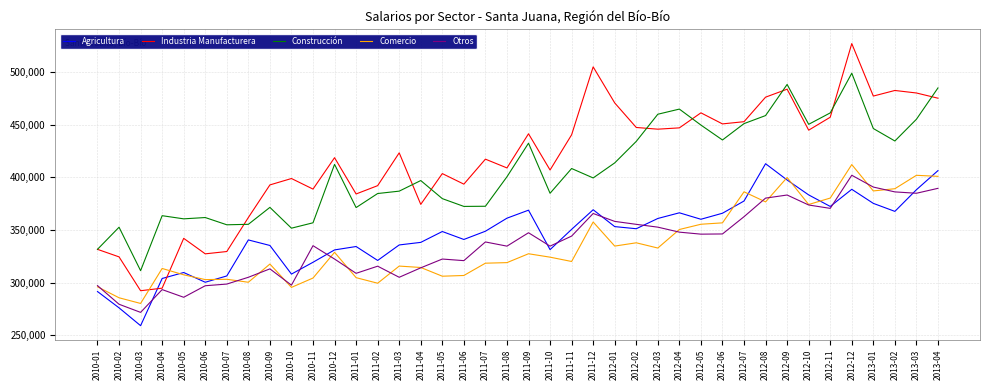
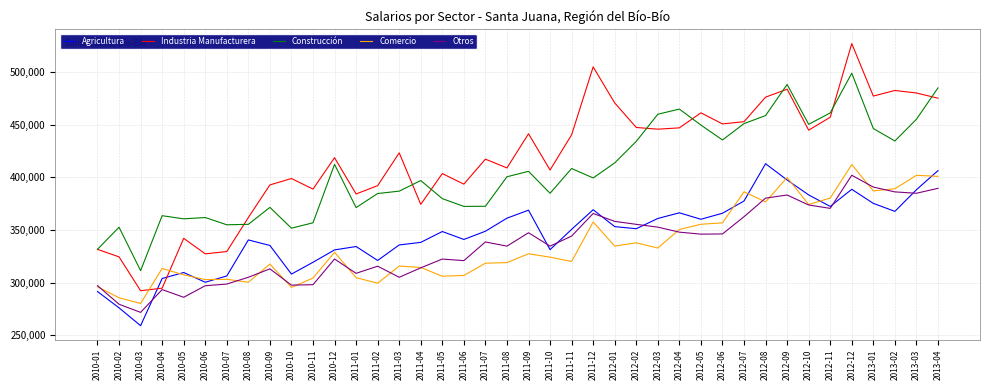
  {
    "Agricultura": {
      "2010-01": "292,000",
      "2010-02": "276,000",
      "2010-03": "259,000",
      "2010-04": "304,000",
      "2010-06": "300,000",
      "2010-07": "306,000",
      "2010-08": "341,000",
      "2010-09": "335,000",
      "2010-10": "308,000",
      "2010-11": "319,000",
      "2011-01": "334,000",
      "2011-02": "321,000",
      "2011-03": "336,000",
      "2011-04": "338,000",
      "2011-05": "349,000",
      "2011-06": "341,000",
      "2011-07": "349,000",
      "2011-08": "361,000",
      "2011-09": "369,000",
      "2011-10": "331,000",
      "2011-11": "351,000",
      "2011-12": "369,000",
      "2012-01": "353,000",
      "2012-02": "351,000",
      "2012-03": "361,000",
      "2012-04": "366,000",
      "2012-05": "360,000",
      "2012-06": "366,000",
      "2012-07": "378,000",
      "2012-08": "413,000",
      "2012-10": "383,000",
      "2012-12": "389,000",
      "2013-01": "375,000",
      "2013-02": "368,000",
      "2013-03": "388,000",
      "2013-04": "407,000"
    },
    "Industria Manufacturera": {
      "2010-02": "324,000",
      "2010-03": "292,000",
      "2010-05": "342,000",
      "2010-06": "327,000",
      "2010-07": "330,000",
      "2010-08": "362,000",
      "2010-09": "393,000",
      "2010-10": "399,000",
      "2010-11": "389,000",
      "2010-12": "419,000",
      "2011-01": "384,000",
      "2011-02": "392,000",
      "2011-03": "423,000",
      "2011-04": "374,000",
      "2011-05": "404,000",
      "2011-06": "394,000",
      "2011-07": "417,000",
      "2011-08": "409,000",
      "2011-09": "442,000",
      "2011-10": "407,000",
      "2011-11": "441,000",
      "2011-12": "505,000",
      "2012-01": "471,000",
      "2012-02": "448,000",
      "2012-03": "446,000",
      "2012-04": "447,000",
      "2012-05": "461,000",
      "2012-06": "451,000",
      "2012-08": "476,000",
      "2012-09": "484,000",
      "2012-10": "445,000",
      "2012-11": "457,000",
      "2012-12": "527,000",
      "2013-01": "477,000",
      "2013-02": "483,000",
      "2013-03": "480,000",
      "2013-04": "475,000"
    },
    "Construcción": {
      "2010-02": "353,000",
      "2010-03": "311,000",
      "2010-04": "364,000",
      "2010-05": "361,000",
      "2010-06": "362,000",
      "2010-07": "355,000",
      "2010-08": "355,000",
      "2010-09": "372,000",
      "2010-10": "352,000",
      "2010-11": "357,000",
      "2010-12": "412,000",
      "2011-01": "371,000",
      "2011-02": "385,000",
      "2011-03": "387,000",
      "2011-04": "397,000",
      "2011-05": "380,000",
      "2011-06": "372,000",
      "2011-07": "373,000",
      "2011-08": "401,000",
-     "2011-09": "433,000",
+     "2011-09": "406,000",
      "2011-10": "385,000",
      "2011-11": "409,000",
      "2011-12": "400,000",
      "2012-01": "414,000",
      "2012-02": "434,000",
      "2012-03": "460,000",
      "2012-04": "465,000",
      "2012-05": "450,000",
      "2012-06": "436,000",
      "2012-08": "459,000",
      "2012-09": "488,000",
      "2012-10": "451,000",
      "2012-11": "461,000",
      "2012-12": "499,000",
      "2013-01": "447,000",
      "2013-02": "435,000",
      "2013-03": "455,000",
      "2013-04": "485,000"
    },
    "Comercio": {
      "2010-02": "286,000",
      "2010-03": "280,000",
      "2010-04": "313,000",
      "2010-06": "303,000",
      "2010-07": "303,000",
      "2010-08": "300,000",
      "2010-09": "318,000",
      "2010-11": "304,000",
      "2011-01": "305,000",
      "2011-02": "299,000",
      "2011-03": "316,000",
      "2011-05": "306,000",
      "2011-06": "307,000",
      "2011-07": "318,000",
      "2011-08": "319,000",
      "2011-09": "327,000",
      "2011-10": "324,000",
      "2011-11": "320,000",
      "2011-12": "358,000",
      "2012-01": "335,000",
      "2012-02": "338,000",
      "2012-03": "333,000",
      "2012-04": "351,000",
      "2012-05": "356,000",
      "2012-06": "357,000",
      "2012-07": "386,000",
      "2012-08": "377,000",
      "2012-11": "380,000",
      "2012-12": "412,000",
      "2013-01": "387,000",
      "2013-02": "389,000",
      "2013-03": "402,000",
      "2013-04": "401,000"
    },
    "Otros": {
      "2010-02": "279,000",
      "2010-03": "272,000",
      "2010-05": "286,000",
      "2010-06": "297,000",
      "2010-07": "299,000",
      "2010-08": "305,000",
      "2010-09": "313,000",
-     "2010-11": "335,000",
+     "2010-11": "298,000",
      "2010-12": "322,000",
      "2011-01": "309,000",
      "2011-02": "316,000",
      "2011-03": "305,000",
      "2011-05": "322,000",
      "2011-06": "321,000",
      "2011-07": "339,000",
      "2011-08": "335,000",
      "2011-09": "347,000",
      "2011-10": "335,000",
      "2011-11": "344,000",
      "2011-12": "366,000",
      "2012-01": "358,000",
      "2012-02": "355,000",
      "2012-03": "353,000",
      "2012-04": "348,000",
      "2012-05": "346,000",
      "2012-06": "346,000",
      "2012-07": "363,000",
      "2012-08": "380,000",
      "2012-09": "383,000",
      "2012-12": "402,000",
      "2013-01": "391,000",
      "2013-02": "386,000",
      "2013-03": "385,000",
      "2013-04": "390,000"
    }
  }
